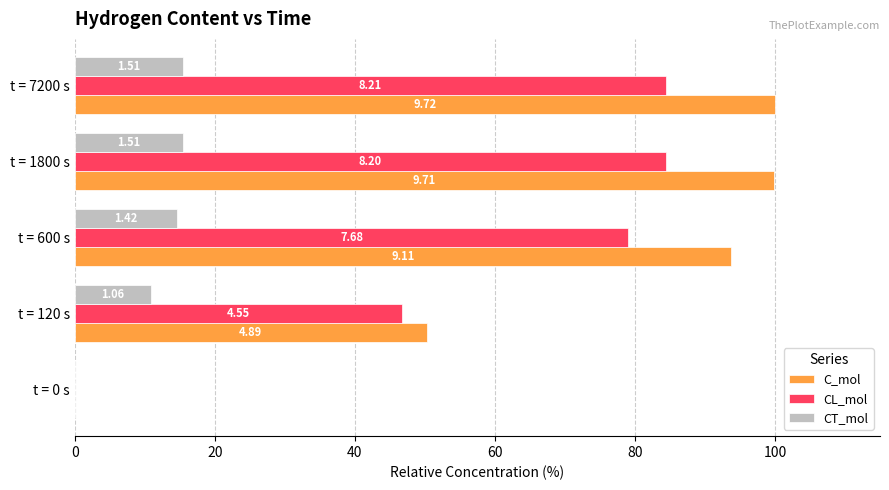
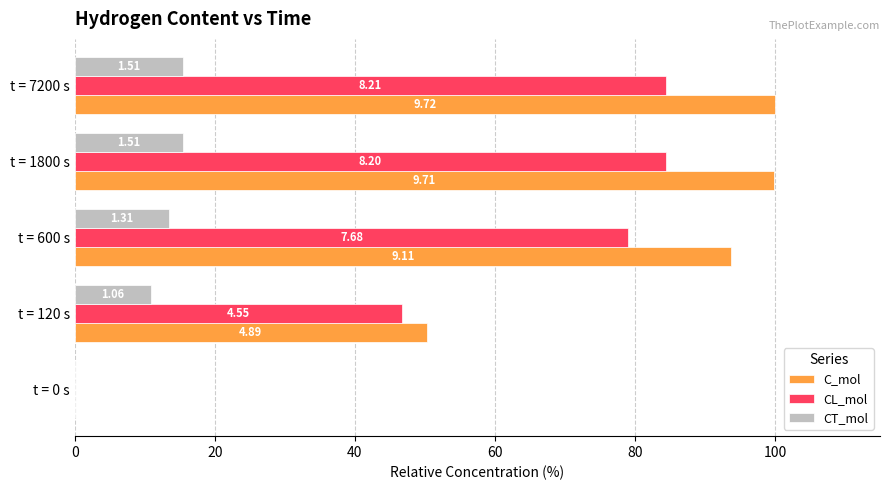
  {
    "C_mol": {
      "t = 0 s": 0
    },
    "CL_mol": {
      "t = 0 s": 0
    },
    "CT_mol": {
-     "t = 600 s": 1.42
+     "t = 600 s": 1.31
    }
  }
